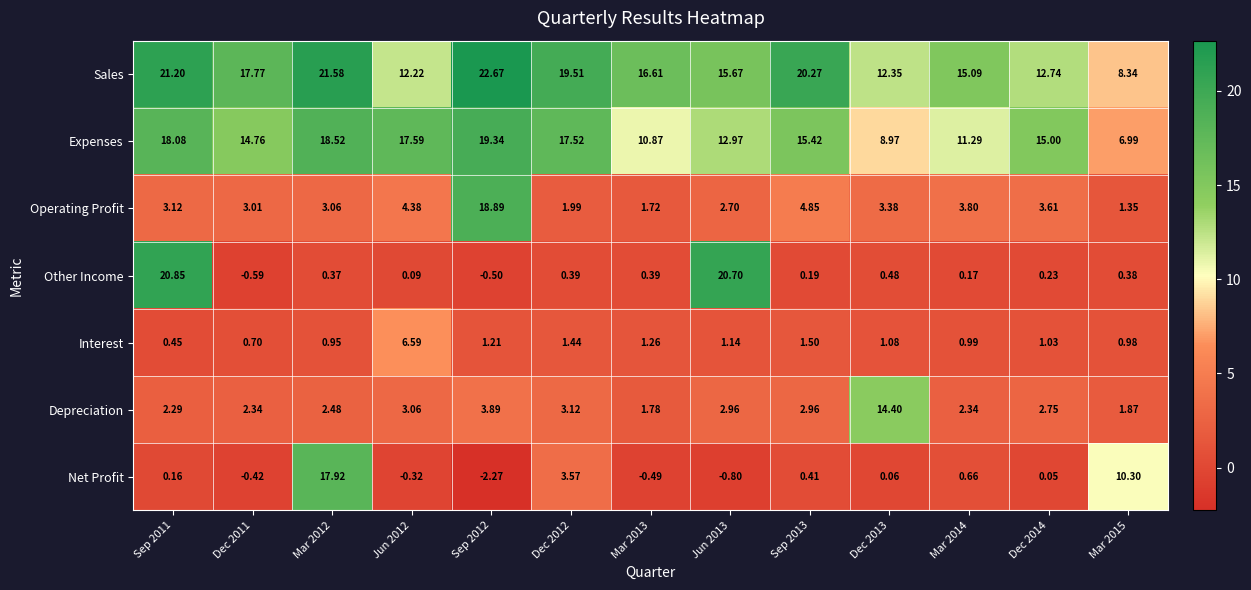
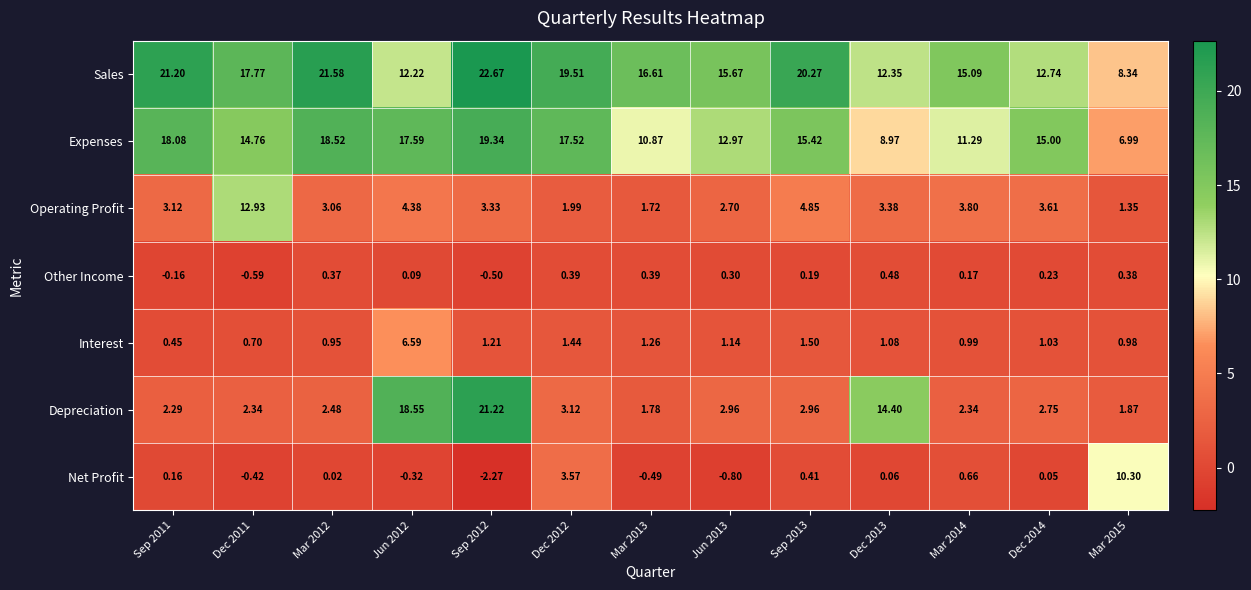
  {
    "Sales": {
      "Sep 2011": 21.20,
      "Dec 2011": 17.77,
      "Mar 2012": 21.58,
      "Jun 2012": 12.22,
      "Sep 2012": 22.67,
      "Dec 2012": 19.51,
      "Mar 2013": 16.61,
      "Jun 2013": 15.67,
      "Sep 2013": 20.27,
      "Dec 2013": 12.35,
      "Mar 2014": 15.09,
      "Dec 2014": 12.74,
      "Mar 2015": 8.34
    },
    "Expenses": {
      "Sep 2011": 18.08,
      "Dec 2011": 14.76,
      "Mar 2012": 18.52,
      "Jun 2012": 17.59,
      "Sep 2012": 19.34,
      "Dec 2012": 17.52,
      "Mar 2013": 10.87,
      "Jun 2013": 12.97,
      "Sep 2013": 15.42,
      "Dec 2013": 8.97,
      "Mar 2014": 11.29,
      "Dec 2014": 15.00,
      "Mar 2015": 6.99
    },
    "Operating Profit": {
      "Sep 2011": 3.12,
-     "Dec 2011": 3.01,
+     "Dec 2011": 12.93,
      "Mar 2012": 3.06,
      "Jun 2012": 4.38,
-     "Sep 2012": 18.89,
+     "Sep 2012": 3.33,
      "Dec 2012": 1.99,
      "Mar 2013": 1.72,
      "Jun 2013": 2.70,
      "Sep 2013": 4.85,
      "Dec 2013": 3.38,
      "Mar 2014": 3.80,
      "Dec 2014": 3.61,
      "Mar 2015": 1.35
    },
    "Other Income": {
-     "Sep 2011": 20.85,
+     "Sep 2011": -0.16,
      "Dec 2011": -0.59,
      "Mar 2012": 0.37,
      "Jun 2012": 0.09,
      "Sep 2012": -0.50,
      "Dec 2012": 0.39,
      "Mar 2013": 0.39,
-     "Jun 2013": 20.70,
+     "Jun 2013": 0.30,
      "Sep 2013": 0.19,
      "Dec 2013": 0.48,
      "Mar 2014": 0.17,
      "Dec 2014": 0.23,
      "Mar 2015": 0.38
    },
    "Interest": {
      "Sep 2011": 0.45,
      "Dec 2011": 0.70,
      "Mar 2012": 0.95,
      "Jun 2012": 6.59,
      "Sep 2012": 1.21,
      "Dec 2012": 1.44,
      "Mar 2013": 1.26,
      "Jun 2013": 1.14,
      "Sep 2013": 1.50,
      "Dec 2013": 1.08,
      "Mar 2014": 0.99,
      "Dec 2014": 1.03,
      "Mar 2015": 0.98
    },
    "Depreciation": {
      "Sep 2011": 2.29,
      "Dec 2011": 2.34,
      "Mar 2012": 2.48,
-     "Jun 2012": 3.06,
-     "Sep 2012": 3.89,
+     "Jun 2012": 18.55,
+     "Sep 2012": 21.22,
      "Dec 2012": 3.12,
      "Mar 2013": 1.78,
      "Jun 2013": 2.96,
      "Sep 2013": 2.96,
      "Dec 2013": 14.40,
      "Mar 2014": 2.34,
      "Dec 2014": 2.75,
      "Mar 2015": 1.87
    },
    "Net Profit": {
      "Sep 2011": 0.16,
      "Dec 2011": -0.42,
-     "Mar 2012": 17.92,
+     "Mar 2012": 0.02,
      "Jun 2012": -0.32,
      "Sep 2012": -2.27,
      "Dec 2012": 3.57,
      "Mar 2013": -0.49,
      "Jun 2013": -0.80,
      "Sep 2013": 0.41,
      "Dec 2013": 0.06,
      "Mar 2014": 0.66,
      "Dec 2014": 0.05,
      "Mar 2015": 10.30
    }
  }
